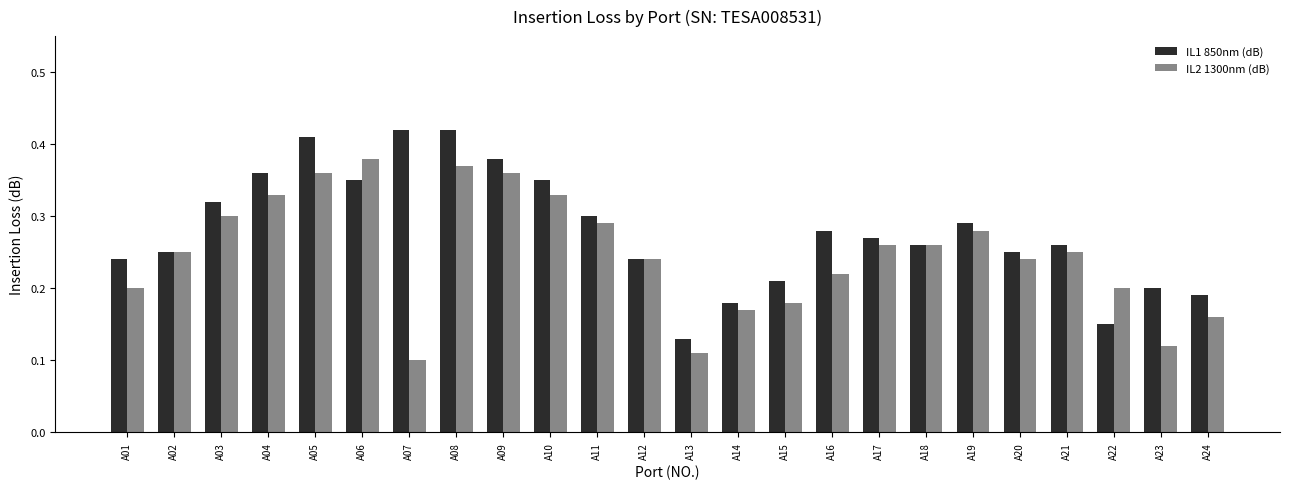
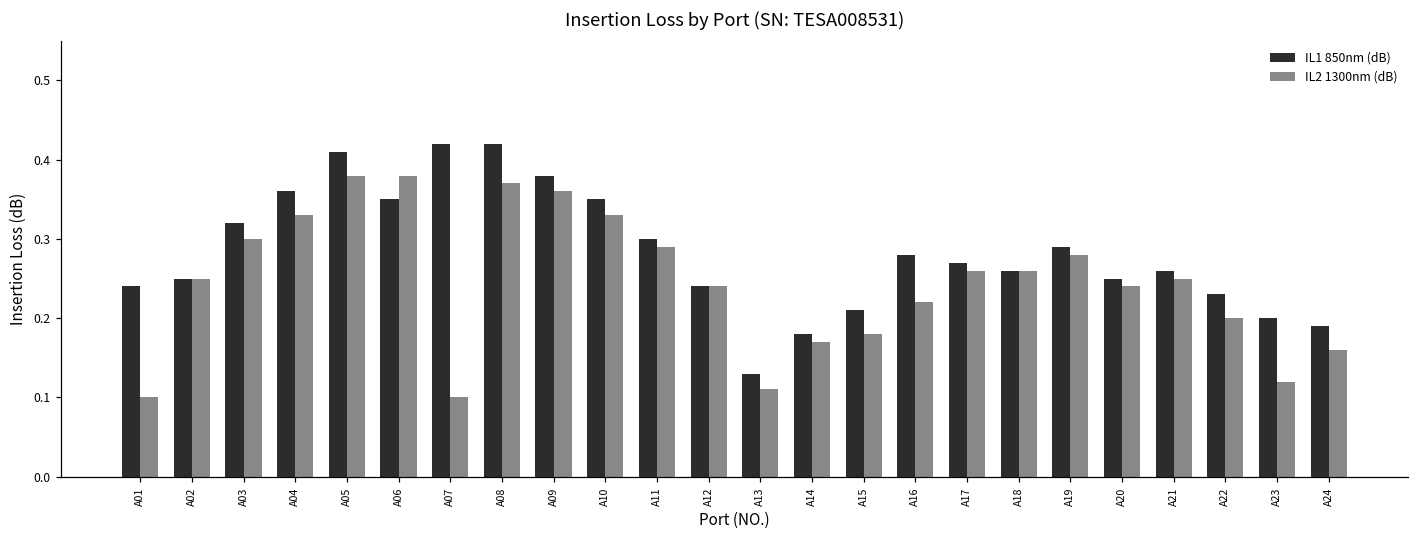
  {
    "IL1 850nm (dB)": {
      "A01": 0.24,
      "A02": 0.25,
      "A03": 0.32,
      "A04": 0.36,
      "A05": 0.41,
      "A06": 0.35,
      "A07": 0.42,
      "A08": 0.42,
      "A09": 0.38,
      "A10": 0.35,
      "A11": 0.30,
      "A12": 0.24,
      "A13": 0.13,
      "A14": 0.18,
      "A15": 0.21,
      "A16": 0.28,
      "A17": 0.27,
      "A18": 0.26,
      "A19": 0.29,
      "A20": 0.25,
      "A21": 0.26,
-     "A22": 0.15,
+     "A22": 0.23,
      "A23": 0.20,
      "A24": 0.19
    },
    "IL2 1300nm (dB)": {
-     "A01": 0.2,
+     "A01": 0.1,
      "A02": 0.25,
      "A03": 0.30,
      "A04": 0.33,
-     "A05": 0.36,
+     "A05": 0.38,
      "A06": 0.38,
      "A07": 0.10,
      "A08": 0.37,
      "A09": 0.36,
      "A10": 0.33,
      "A11": 0.29,
      "A12": 0.24,
      "A13": 0.11,
      "A14": 0.17,
      "A15": 0.18,
      "A16": 0.22,
      "A17": 0.26,
      "A18": 0.26,
      "A19": 0.28,
      "A20": 0.24,
      "A21": 0.25,
      "A22": 0.20,
      "A23": 0.12,
      "A24": 0.16
    }
  }
